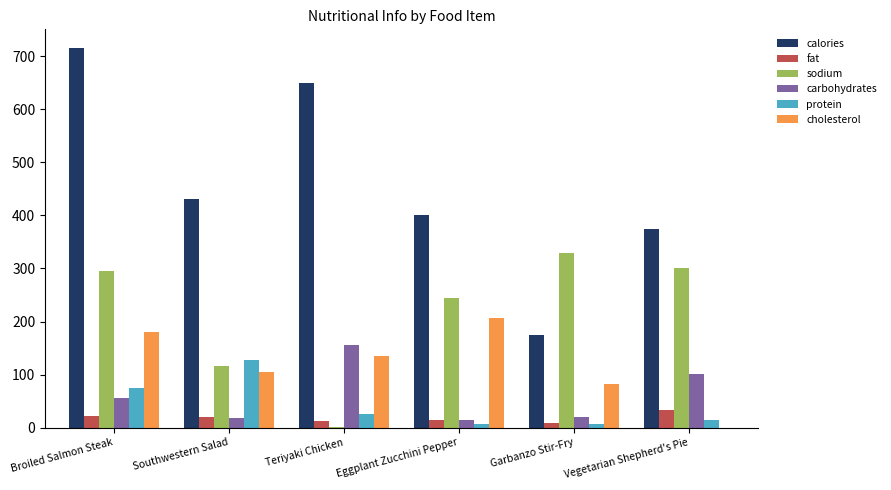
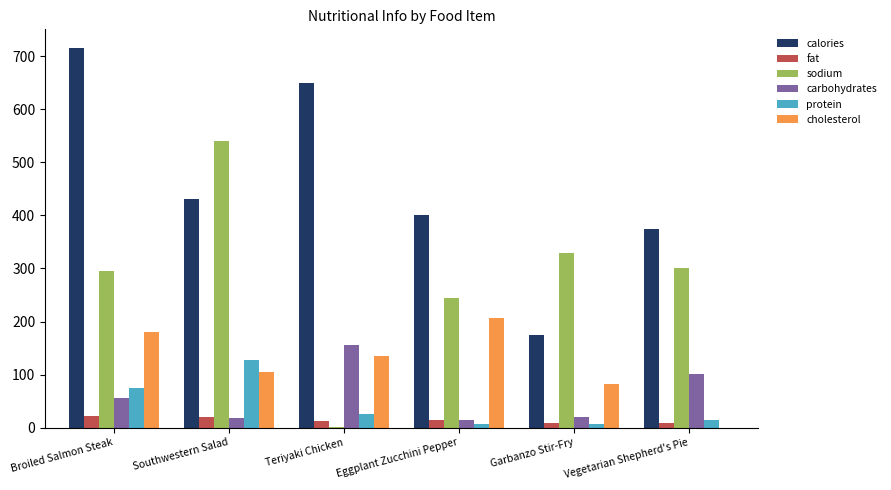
  {
    "calories": {
      "Broiled Salmon Steak": 720,
      "Southwestern Salad": 430,
      "Teriyaki Chicken": 650,
      "Eggplant Zucchini Pepper": 400,
      "Garbanzo Stir-Fry": 180,
      "Vegetarian Shepherd's Pie": 380
    },
    "fat": {
      "Broiled Salmon Steak": 20,
      "Southwestern Salad": 20,
      "Teriyaki Chicken": 10,
      "Eggplant Zucchini Pepper": 20,
      "Garbanzo Stir-Fry": 10,
-     "Vegetarian Shepherd's Pie": 30
+     "Vegetarian Shepherd's Pie": 10
    },
    "sodium": {
      "Broiled Salmon Steak": 300,
-     "Southwestern Salad": 120,
+     "Southwestern Salad": 540,
      "Eggplant Zucchini Pepper": 250,
      "Garbanzo Stir-Fry": 330,
      "Vegetarian Shepherd's Pie": 300
    },
    "carbohydrates": {
      "Broiled Salmon Steak": 60,
      "Southwestern Salad": 20,
      "Teriyaki Chicken": 160,
      "Eggplant Zucchini Pepper": 10,
      "Garbanzo Stir-Fry": 20,
      "Vegetarian Shepherd's Pie": 100
    },
    "protein": {
      "Broiled Salmon Steak": 70,
      "Southwestern Salad": 130,
      "Teriyaki Chicken": 30,
      "Eggplant Zucchini Pepper": 10,
      "Garbanzo Stir-Fry": 10,
      "Vegetarian Shepherd's Pie": 10
    },
    "cholesterol": {
      "Broiled Salmon Steak": 180,
      "Southwestern Salad": 110,
      "Teriyaki Chicken": 140,
      "Eggplant Zucchini Pepper": 210,
      "Garbanzo Stir-Fry": 80,
      "Vegetarian Shepherd's Pie": 0
    }
  }
